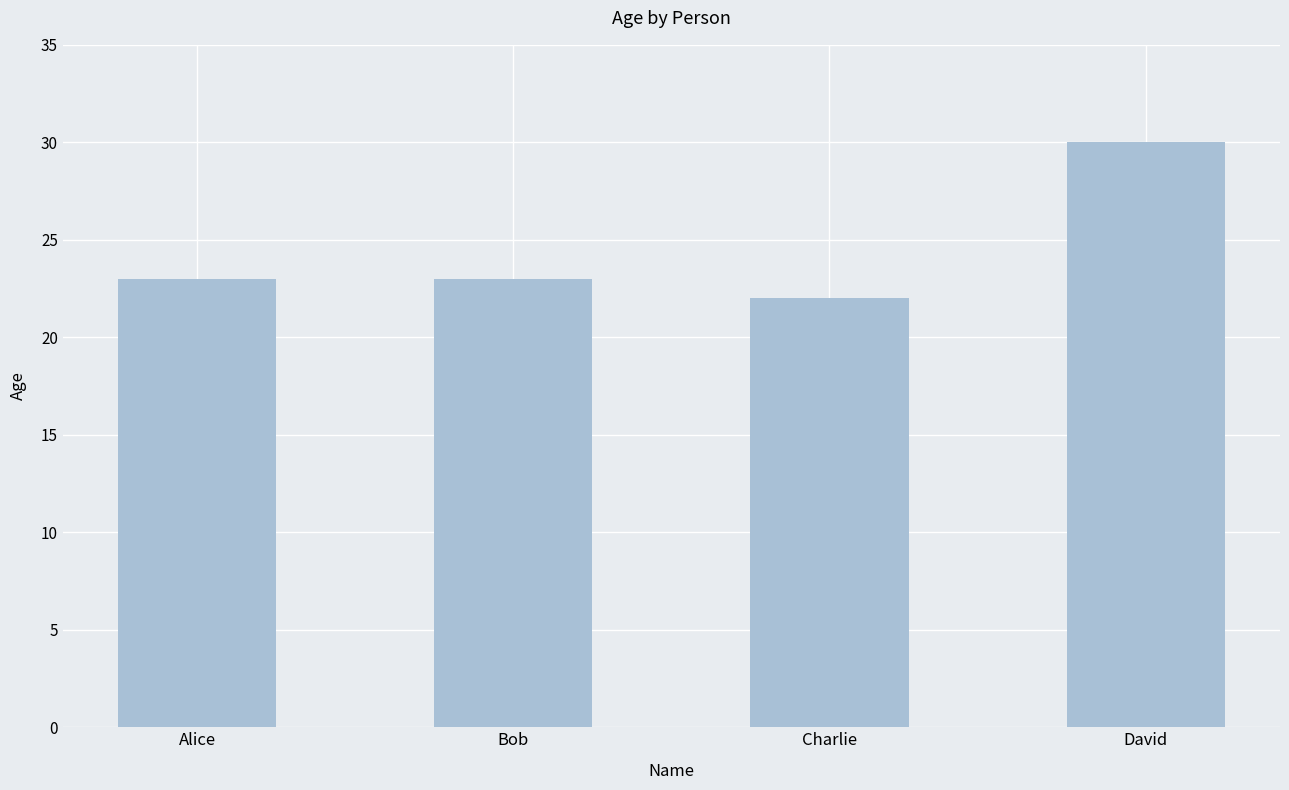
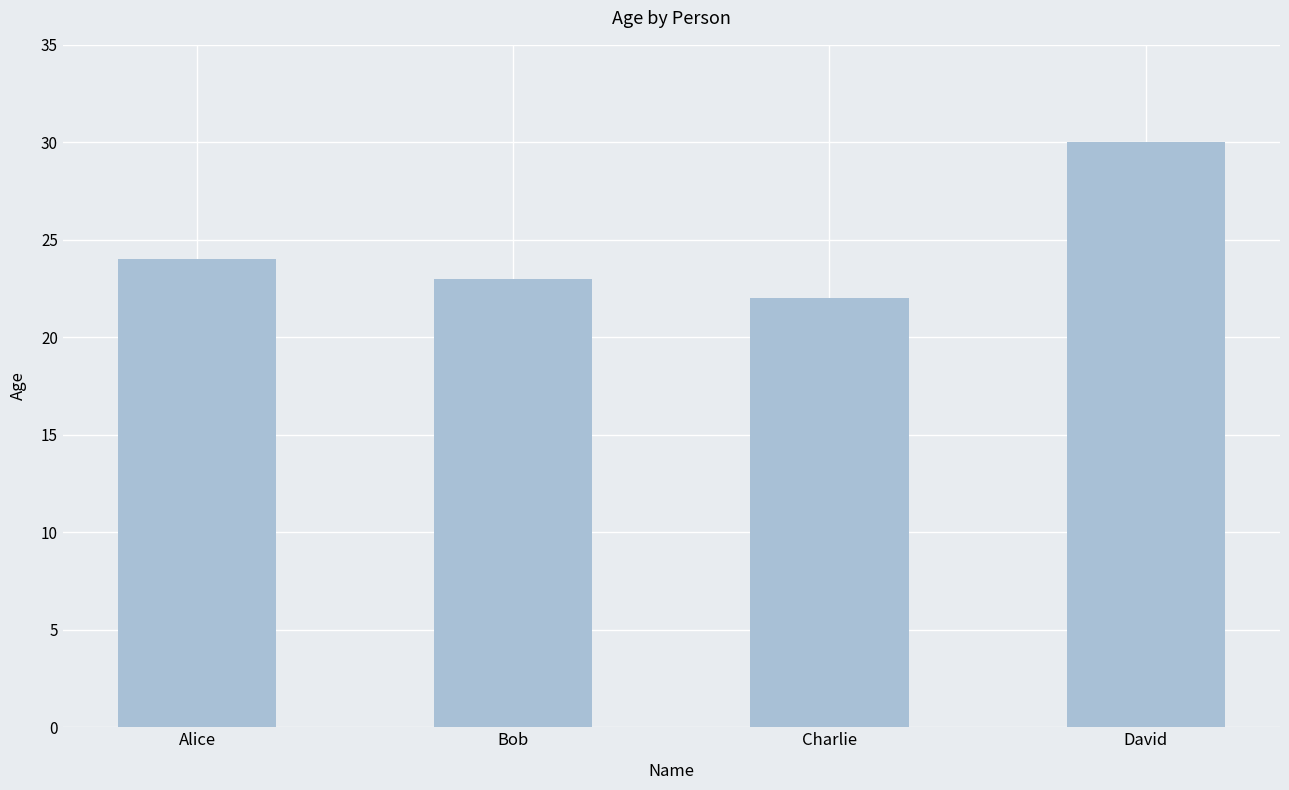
  {
-   "Alice": 23,
+   "Alice": 24,
    "Bob": 23,
    "Charlie": 22,
    "David": 30
  }
